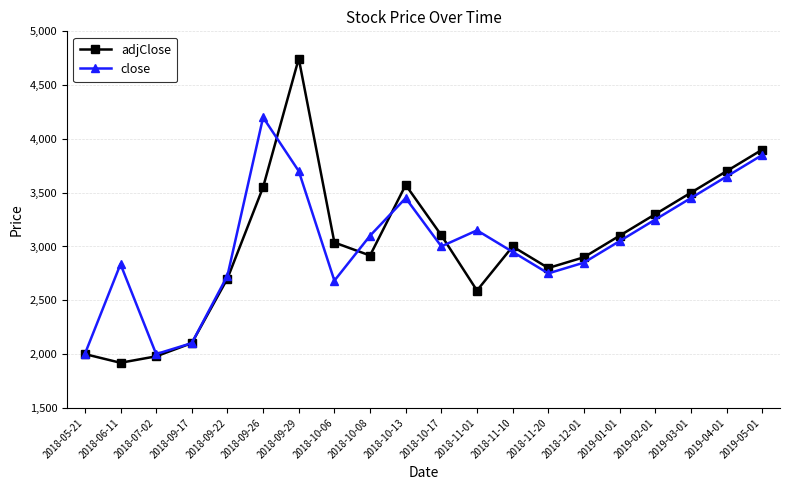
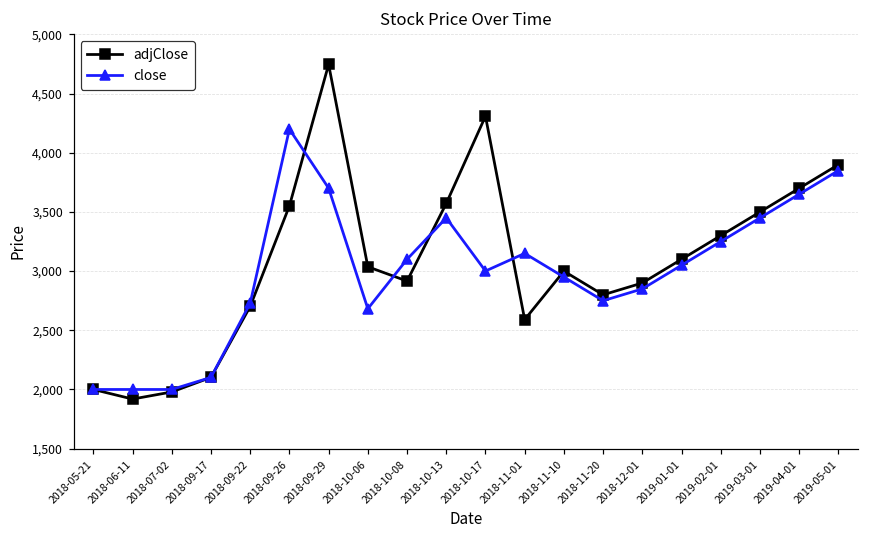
  {
    "adjClose": {
      "2018-06-11": "1,920",
      "2018-09-22": "2,700",
      "2018-09-26": "3,550",
      "2018-09-29": "4,750",
      "2018-10-06": "3,040",
      "2018-10-08": "2,920",
      "2018-10-13": "3,570",
-     "2018-10-17": "3,100",
+     "2018-10-17": "4,310",
      "2018-11-01": "2,590",
      "2018-11-10": "3,000",
      "2018-11-20": "2,800",
      "2018-12-01": "2,900",
      "2019-01-01": "3,100",
      "2019-02-01": "3,300",
      "2019-03-01": "3,500",
      "2019-04-01": "3,700",
      "2019-05-01": "3,900"
    },
    "close": {
-     "2018-06-11": "2,840",
+     "2018-06-11": "2,000",
      "2018-09-22": "2,730",
      "2018-09-26": "4,200",
      "2018-09-29": "3,700",
      "2018-10-06": "2,680",
      "2018-10-08": "3,100",
      "2018-10-13": "3,450",
      "2018-10-17": "3,000",
      "2018-11-01": "3,150",
      "2018-11-10": "2,950",
      "2018-11-20": "2,750",
      "2018-12-01": "2,850",
      "2019-01-01": "3,050",
      "2019-02-01": "3,250",
      "2019-03-01": "3,450",
      "2019-04-01": "3,650",
      "2019-05-01": "3,850"
    }
  }
